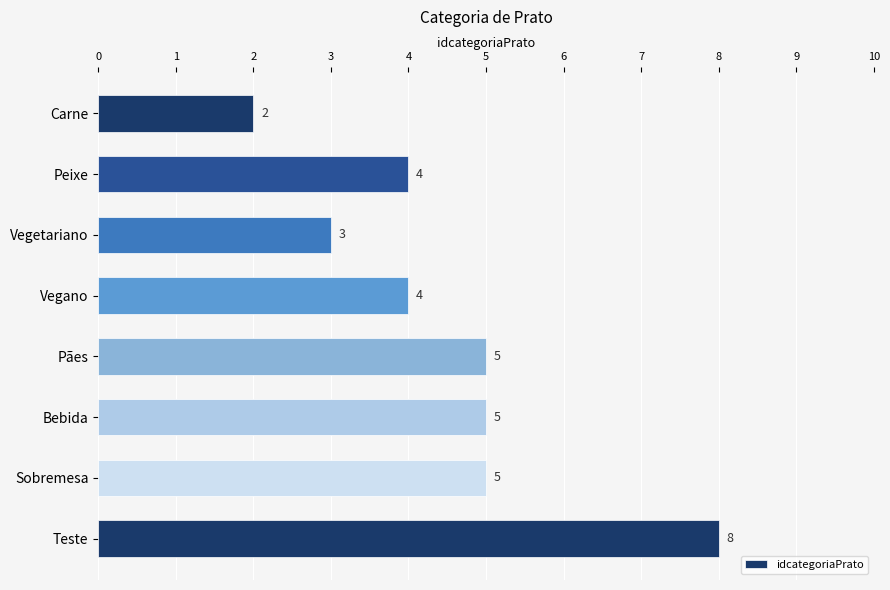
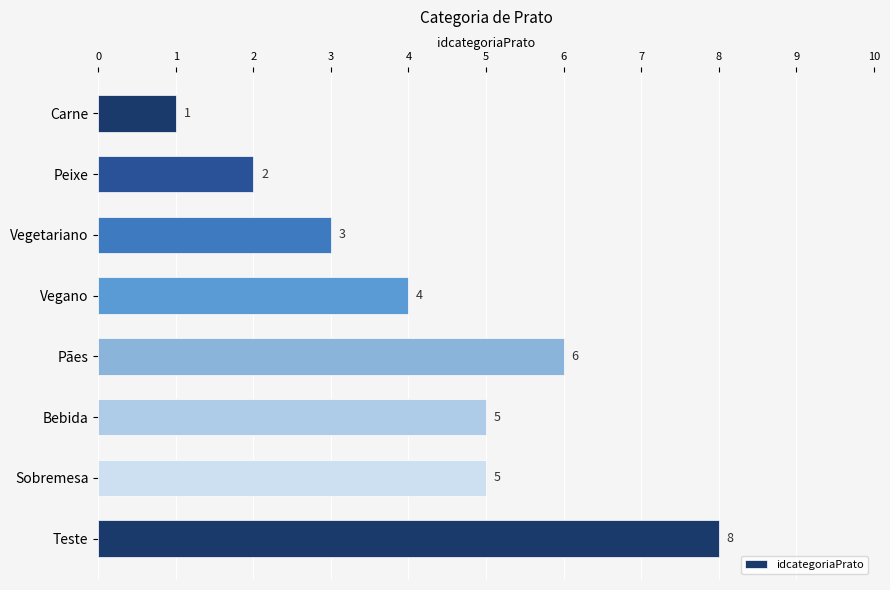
  {
-   "Carne": 2,
-   "Peixe": 4,
+   "Carne": 1,
+   "Peixe": 2,
    "Vegetariano": 3,
    "Vegano": 4,
-   "Pães": 5,
+   "Pães": 6,
    "Bebida": 5,
    "Sobremesa": 5,
    "Teste": 8
  }
